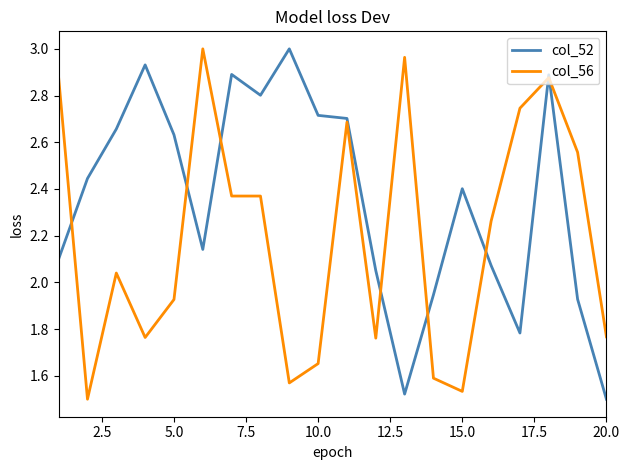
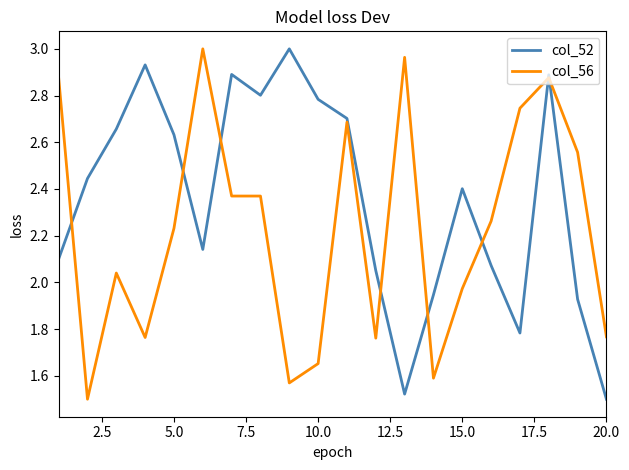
  {
    "col_52": {
      "5.0": 2.63,
-     "10.0": 2.72,
+     "10.0": 2.78,
      "15.0": 2.40,
      "20.0": 1.50
    },
    "col_56": {
-     "5.0": 1.93,
+     "5.0": 2.23,
      "10.0": 1.65,
-     "15.0": 1.53,
+     "15.0": 1.97,
      "20.0": 1.77
    }
  }
